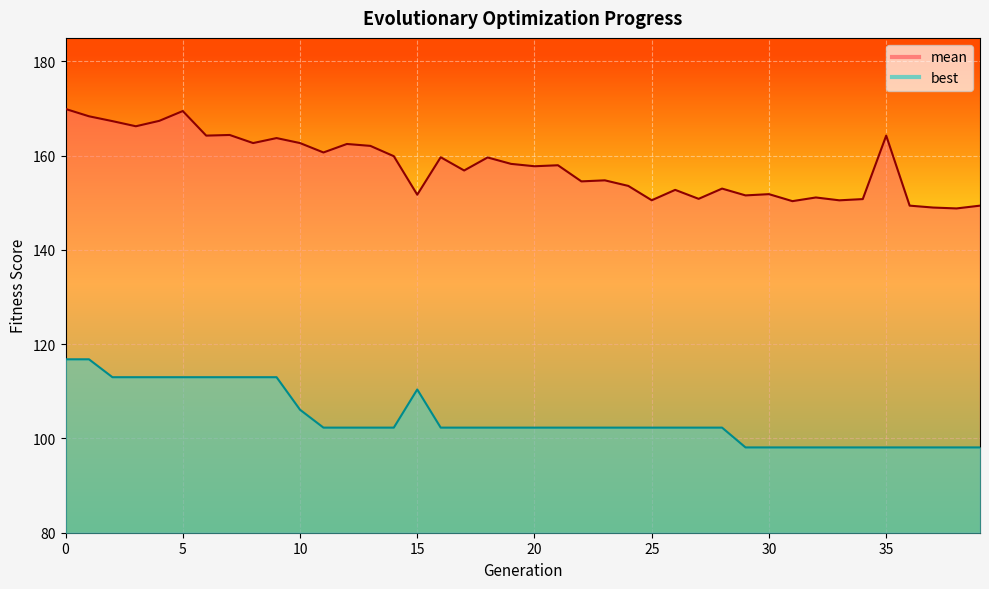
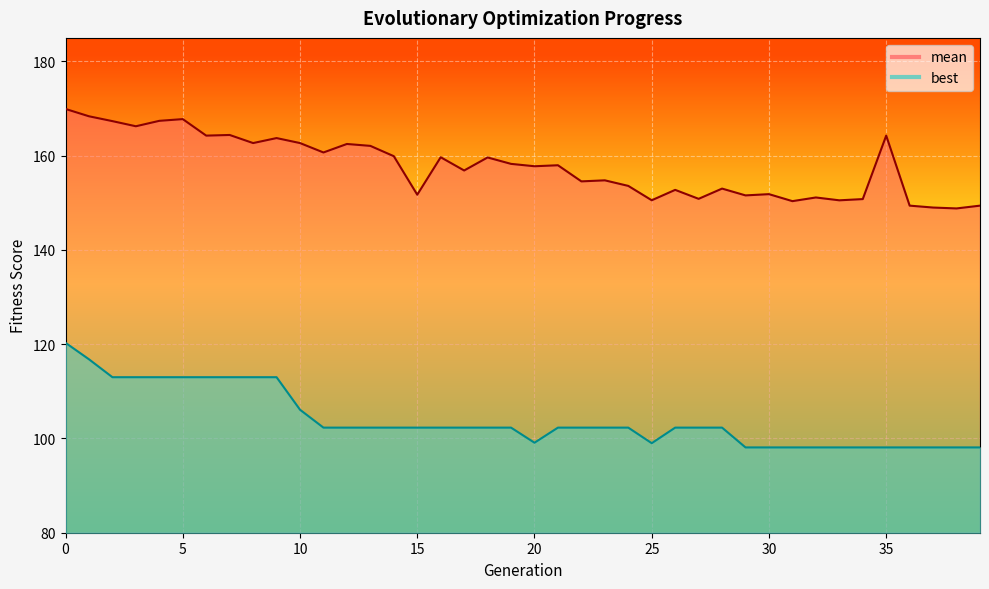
  {
    "mean": {
      "0": 170,
-     "5": 169,
+     "5": 168,
      "10": 163,
      "15": 152,
      "20": 158,
      "25": 151,
      "30": 152,
      "35": 164
    },
    "best": {
-     "0": 117,
+     "0": 120,
      "5": 113,
      "10": 106,
-     "15": 110,
-     "20": 102,
-     "25": 102,
+     "15": 102,
+     "20": 99,
+     "25": 99,
      "30": 98,
      "35": 98
    }
  }
